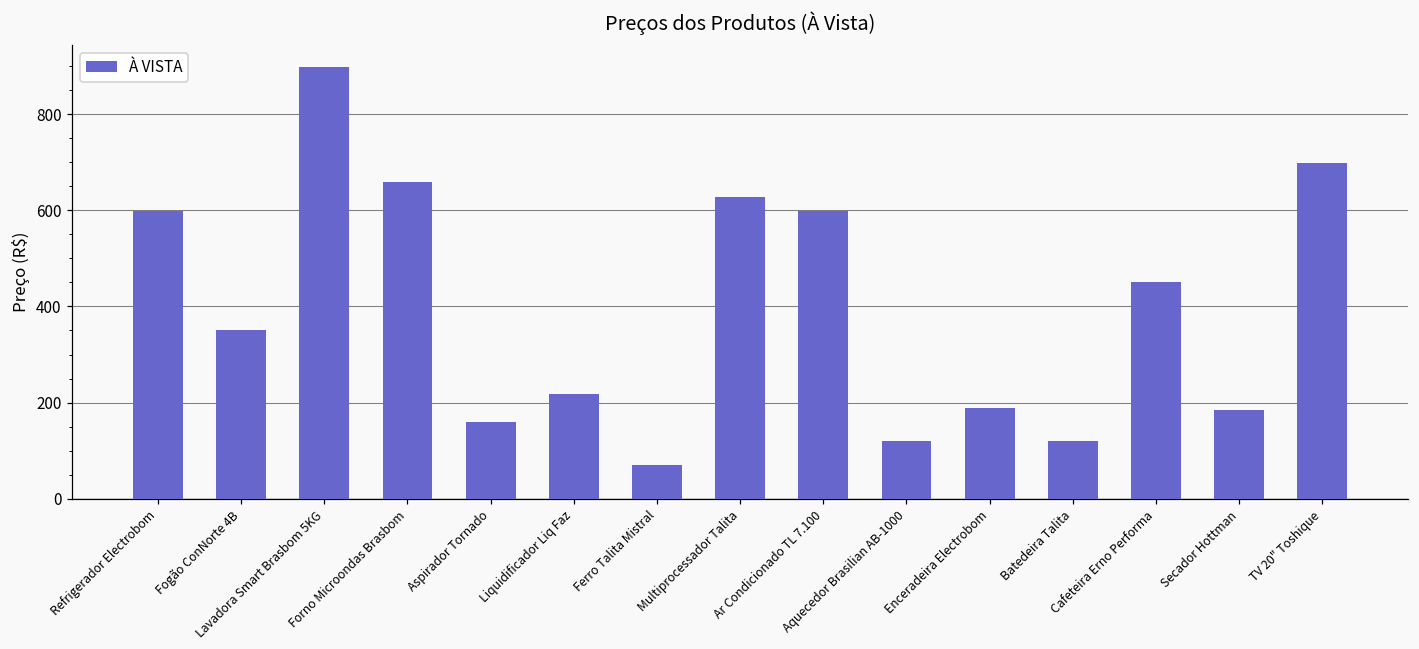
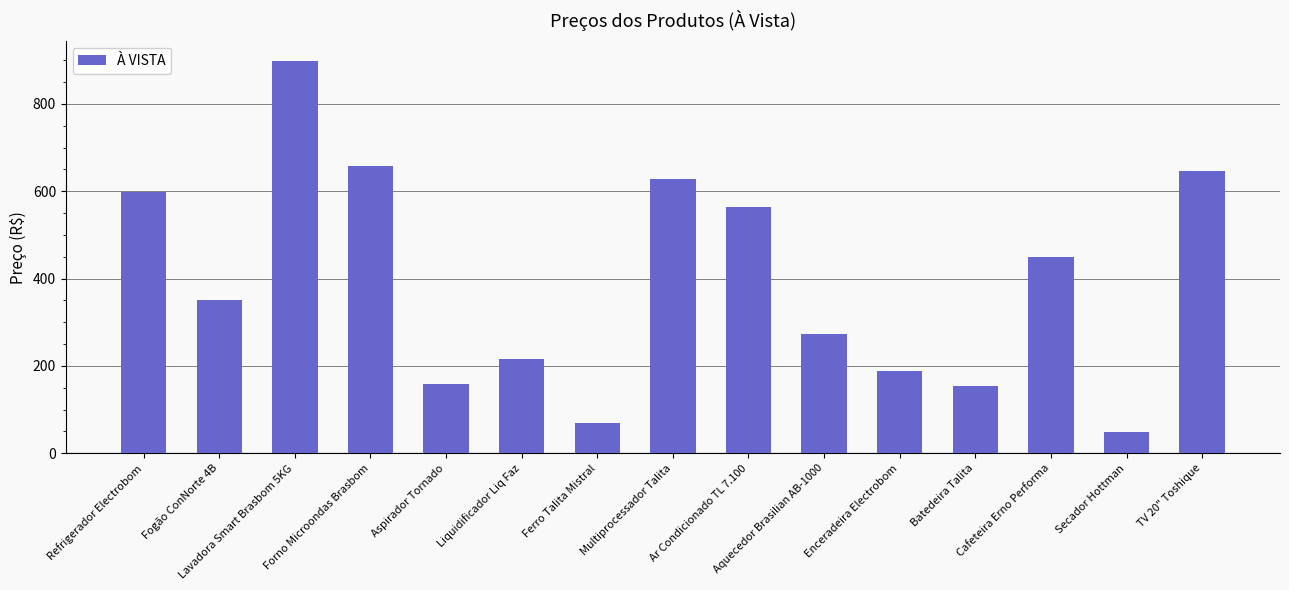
  {
    "Refrigerador Electrobom": 600,
    "Fogão ConNorte 4B": 350,
    "Lavadora Smart Brasbom 5KG": 900,
    "Forno Microondas Brasbom": 660,
    "Aspirador Tornado": 160,
    "Liquidificador Liq Faz": 220,
    "Ferro Talita Mistral": 70,
    "Multiprocessador Talita": 630,
-   "Ar Condicionado TL 7.100": 600,
-   "Aquecedor Brasilian AB-1000": 120,
+   "Ar Condicionado TL 7.100": 560,
+   "Aquecedor Brasilian AB-1000": 270,
    "Enceradeira Electrobom": 190,
-   "Batedeira Talita": 120,
+   "Batedeira Talita": 160,
    "Cafeteira Erno Performa": 450,
-   "Secador Hottman": 180,
-   "TV 20\" Toshique": 700
+   "Secador Hottman": 50,
+   "TV 20\" Toshique": 650
  }
